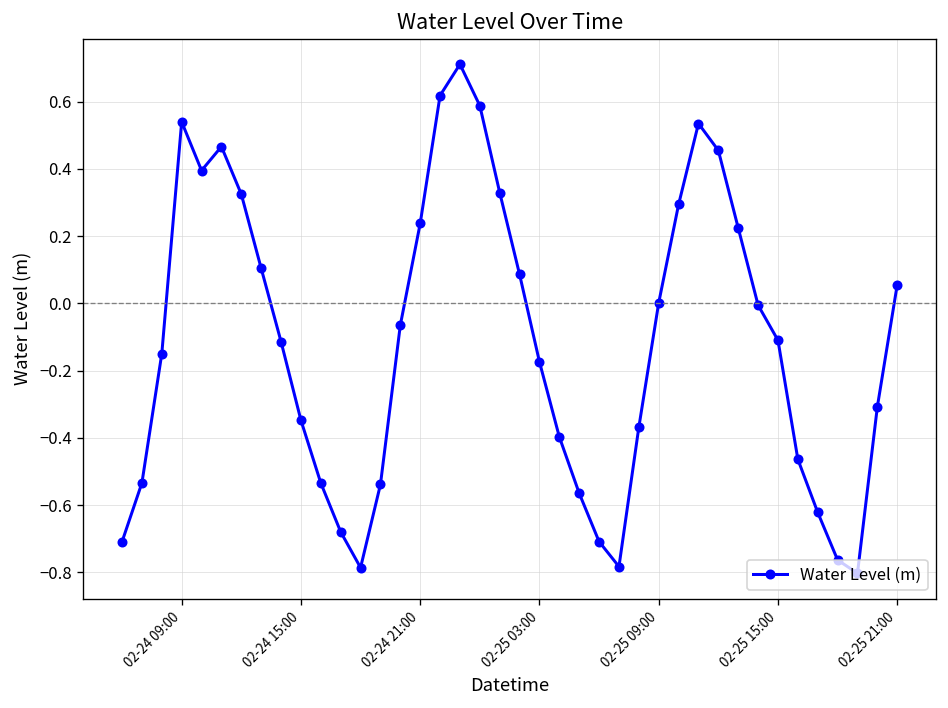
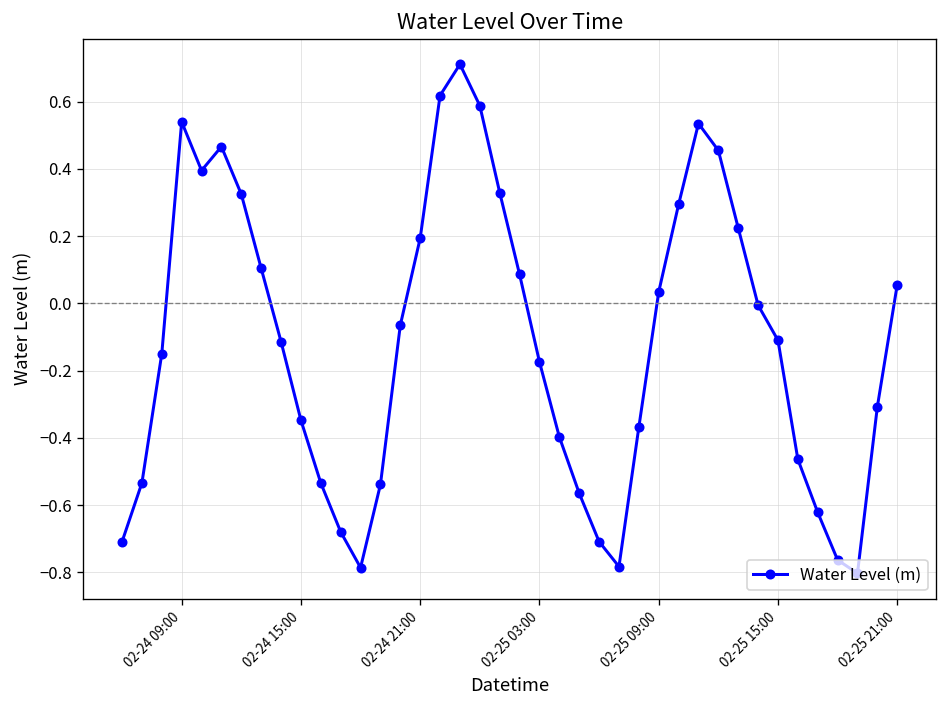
  {
    "02-24 09:00": 0.54,
    "02-24 15:00": -0.35,
-   "02-24 21:00": 0.24,
+   "02-24 21:00": 0.19,
    "02-25 03:00": -0.17,
-   "02-25 09:00": 0.00,
+   "02-25 09:00": 0.03,
    "02-25 15:00": -0.11,
    "02-25 21:00": 0.06
  }
